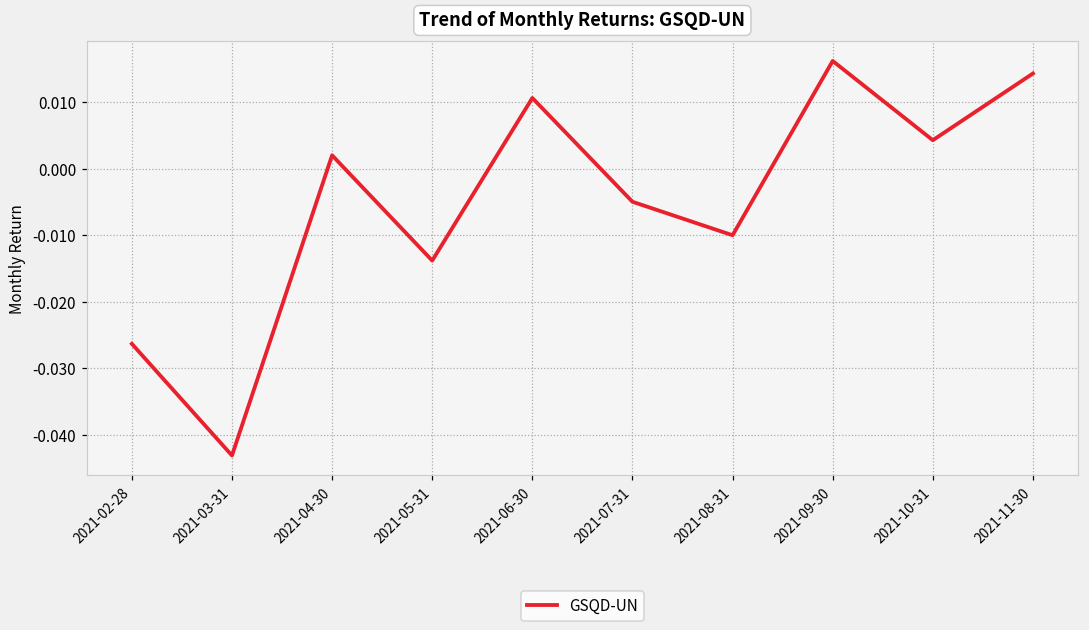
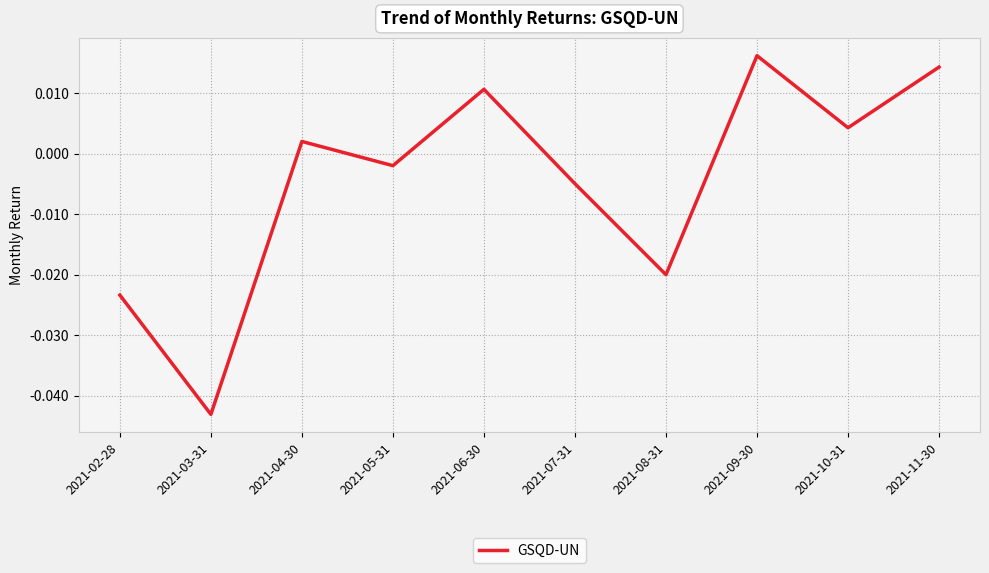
  {
-   "2021-02-28": -0.026,
+   "2021-02-28": -0.023,
    "2021-03-31": -0.043,
    "2021-04-30": 0.002,
-   "2021-05-31": -0.014,
+   "2021-05-31": -0.002,
    "2021-06-30": 0.011,
    "2021-07-31": -0.005,
-   "2021-08-31": -0.01,
+   "2021-08-31": -0.02,
    "2021-09-30": 0.016,
    "2021-10-31": 0.004,
    "2021-11-30": 0.014
  }
